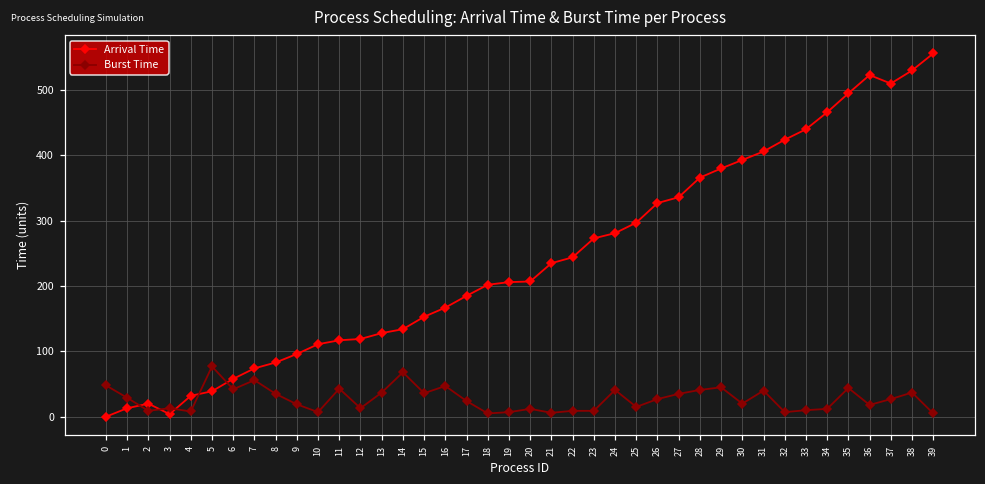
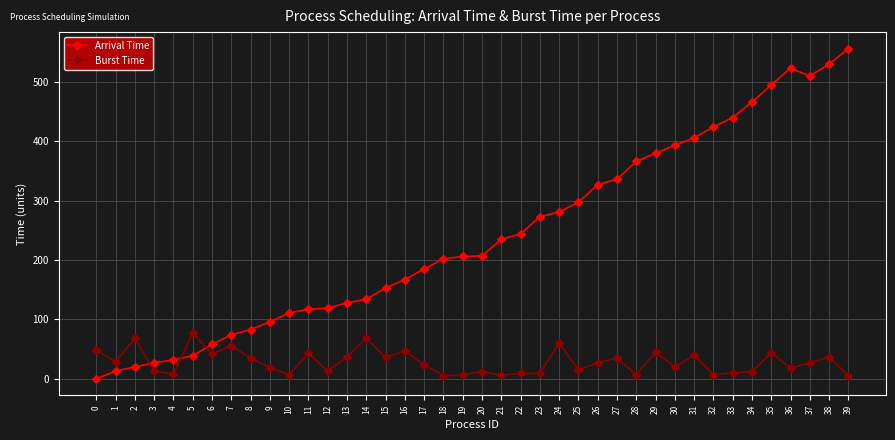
  {
    "Arrival Time": {
      "0": 0,
      "1": 10,
      "2": 20,
-     "3": 0,
+     "3": 30,
      "4": 30,
      "5": 40,
      "6": 60,
      "7": 70,
      "8": 80,
      "9": 100,
      "10": 110,
      "11": 120,
      "12": 120,
      "13": 130,
      "14": 130,
      "15": 150,
      "16": 170,
      "17": 190,
      "18": 200,
      "19": 210,
      "20": 210,
      "21": 240,
      "22": 240,
      "23": 270,
      "24": 280,
      "25": 300,
      "26": 330,
      "27": 340,
      "28": 370,
      "29": 380,
      "30": 390,
      "31": 410,
      "32": 420,
      "33": 440,
      "34": 470,
      "35": 500,
      "36": 520,
      "37": 510,
      "38": 530,
      "39": 560
    },
    "Burst Time": {
      "0": 50,
      "1": 30,
-     "2": 10,
+     "2": 70,
      "3": 10,
      "4": 10,
      "5": 80,
      "6": 40,
      "7": 60,
      "8": 40,
      "9": 20,
      "10": 10,
      "11": 40,
      "12": 10,
      "13": 40,
      "14": 70,
      "15": 40,
      "16": 50,
      "17": 20,
      "18": 10,
      "19": 10,
      "20": 10,
      "21": 10,
      "22": 10,
      "23": 10,
-     "24": 40,
+     "24": 60,
      "25": 20,
      "26": 30,
      "27": 40,
-     "28": 40,
+     "28": 10,
      "29": 50,
      "30": 20,
      "31": 40,
      "32": 10,
      "33": 10,
      "34": 10,
      "35": 40,
      "36": 20,
      "37": 30,
      "38": 40,
      "39": 10
    }
  }
